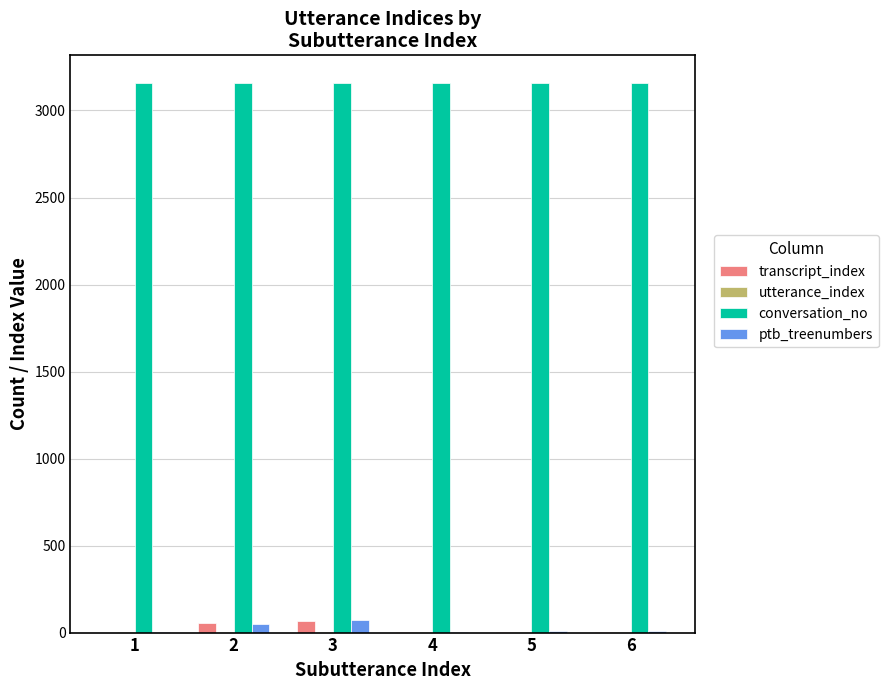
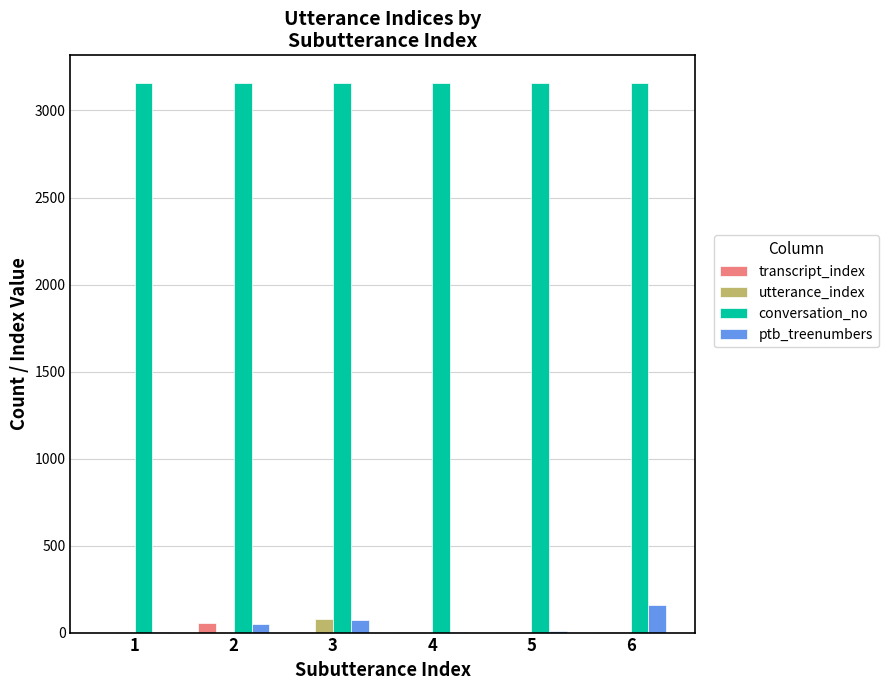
  {
    "transcript_index": {
      "1": 0,
      "2": 60,
-     "3": 70
+     "3": 0
    },
    "utterance_index": {
-     "3": 0
+     "3": 80
    },
    "conversation_no": {
      "1": 3160,
      "2": 3160,
      "3": 3160,
      "4": 3160,
      "5": 3160,
      "6": 3160
    },
    "ptb_treenumbers": {
      "2": 50,
      "3": 80,
-     "6": 10
+     "6": 160
    }
  }
